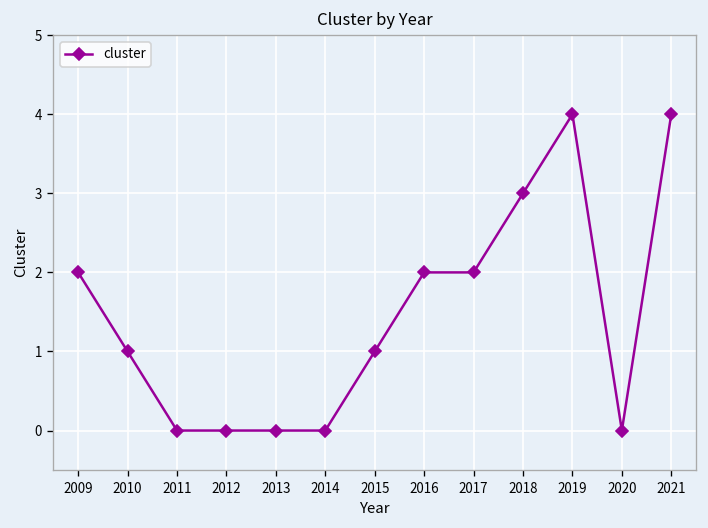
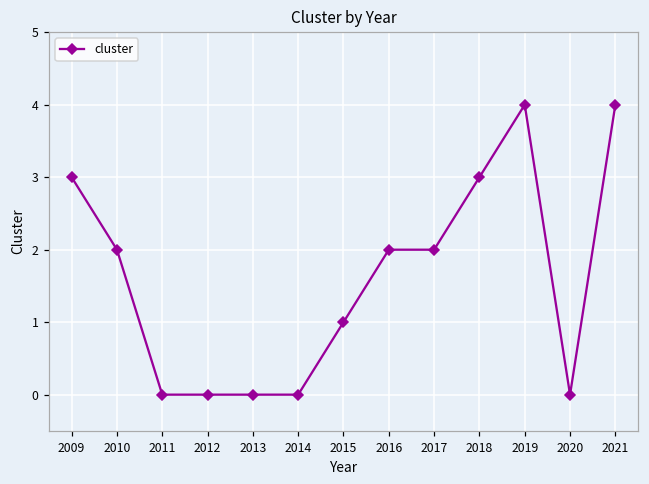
  {
-   "2009": 2,
-   "2010": 1,
+   "2009": 3,
+   "2010": 2,
    "2011": 0,
    "2012": 0,
    "2013": 0,
    "2014": 0,
    "2015": 1,
    "2016": 2,
    "2017": 2,
    "2018": 3,
    "2019": 4,
    "2020": 0,
    "2021": 4
  }
